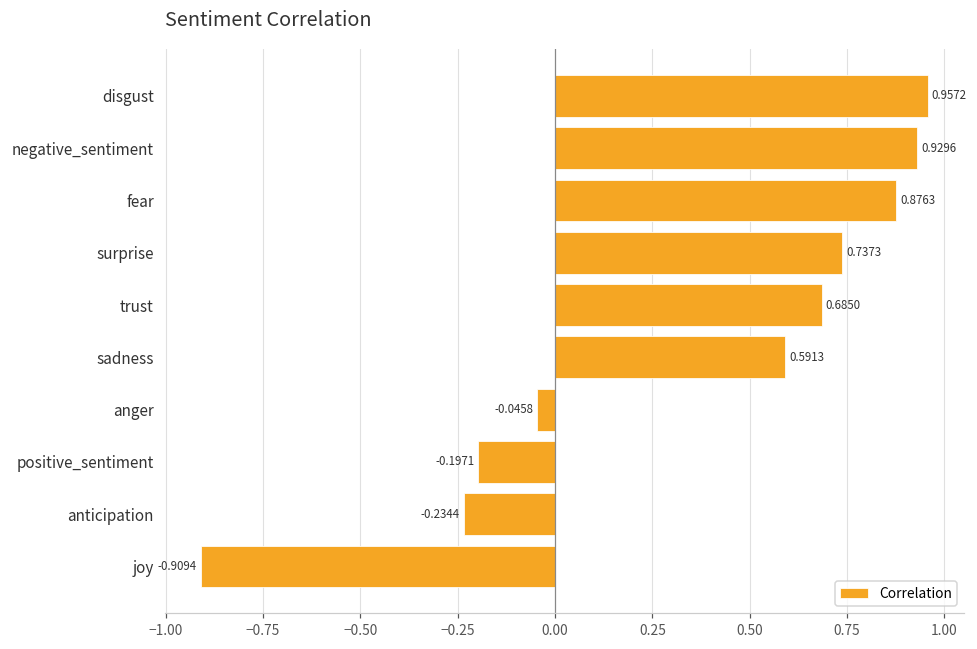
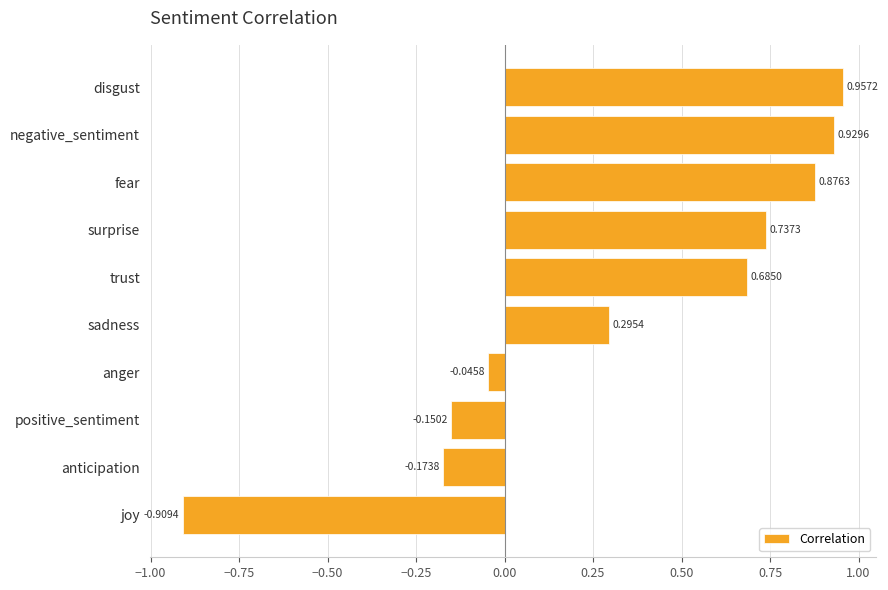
  {
    "disgust": 0.9572,
    "negative_sentiment": 0.9296,
    "fear": 0.8763,
    "surprise": 0.7373,
    "trust": 0.6850,
-   "sadness": 0.5913,
+   "sadness": 0.2954,
    "anger": -0.0458,
-   "positive_sentiment": -0.1971,
-   "anticipation": -0.2344,
+   "positive_sentiment": -0.1502,
+   "anticipation": -0.1738,
    "joy": -0.9094
  }
